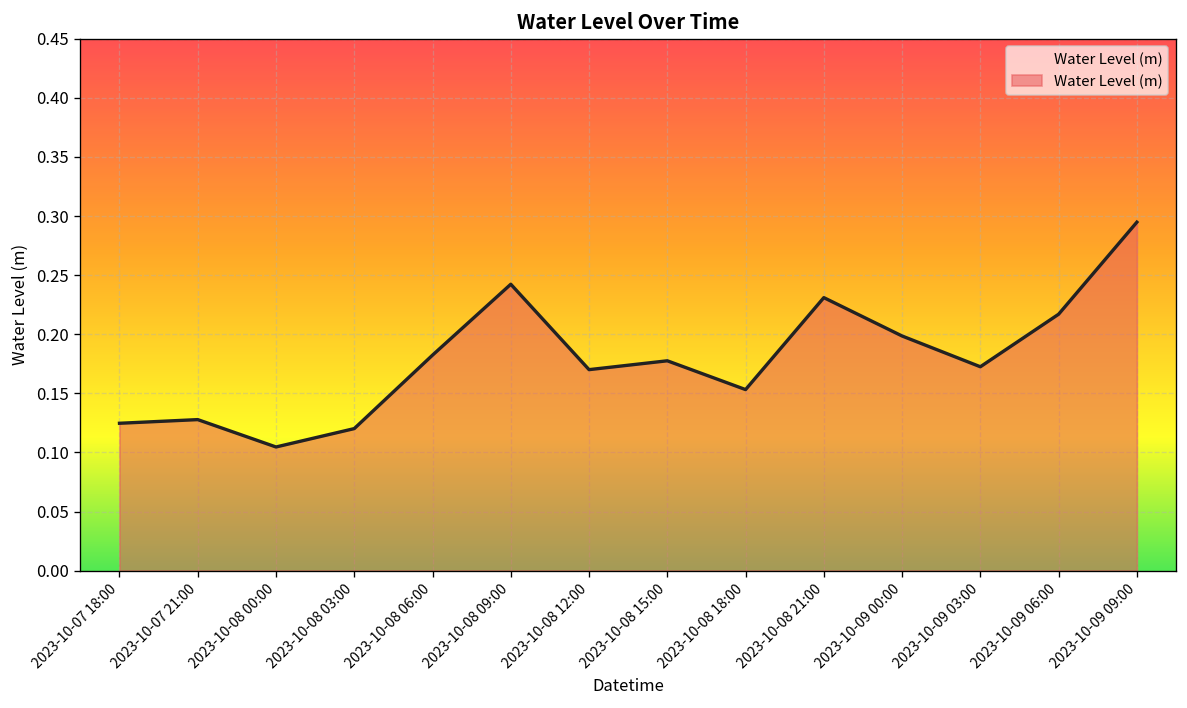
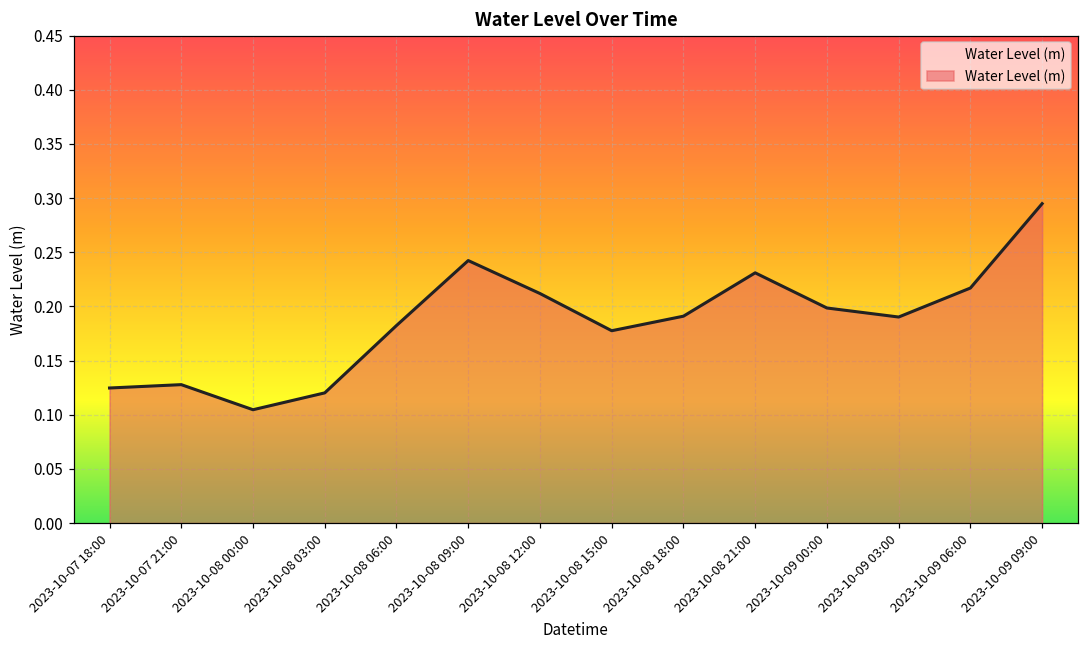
  {
    "2023-10-07 18:00": 0.12,
    "2023-10-07 21:00": 0.13,
    "2023-10-08 00:00": 0.10,
    "2023-10-08 03:00": 0.12,
    "2023-10-08 06:00": 0.18,
    "2023-10-08 09:00": 0.24,
-   "2023-10-08 12:00": 0.17,
+   "2023-10-08 12:00": 0.21,
    "2023-10-08 15:00": 0.18,
-   "2023-10-08 18:00": 0.15,
+   "2023-10-08 18:00": 0.19,
    "2023-10-08 21:00": 0.23,
    "2023-10-09 00:00": 0.20,
-   "2023-10-09 03:00": 0.17,
+   "2023-10-09 03:00": 0.19,
    "2023-10-09 06:00": 0.22,
    "2023-10-09 09:00": 0.29
  }
